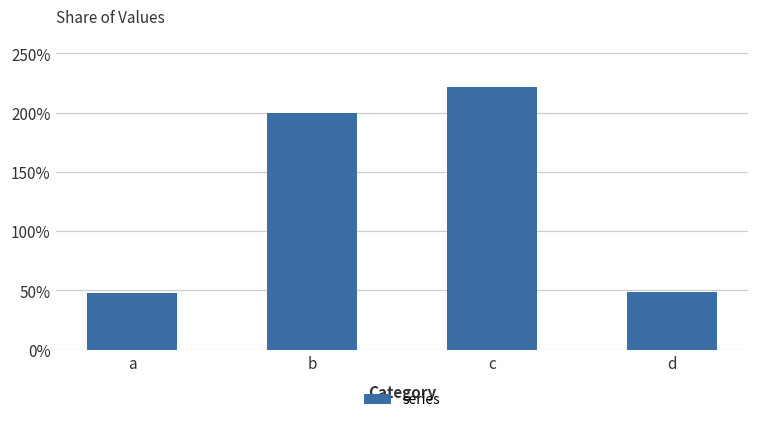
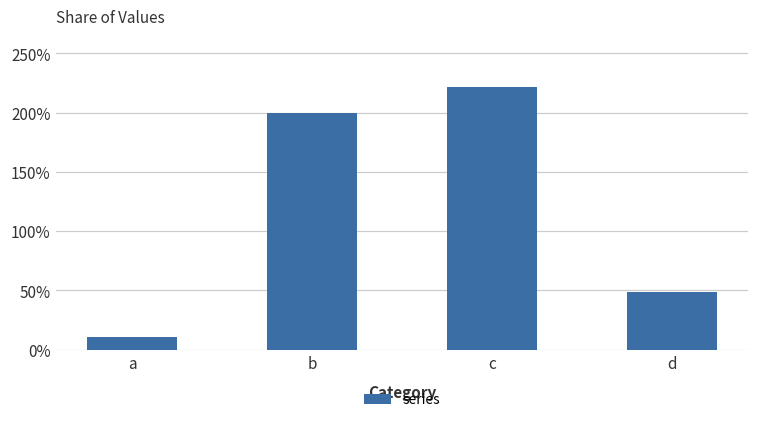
  {
-   "a": "48%",
+   "a": "10%",
    "b": "199%",
    "c": "222%",
    "d": "48%"
  }
